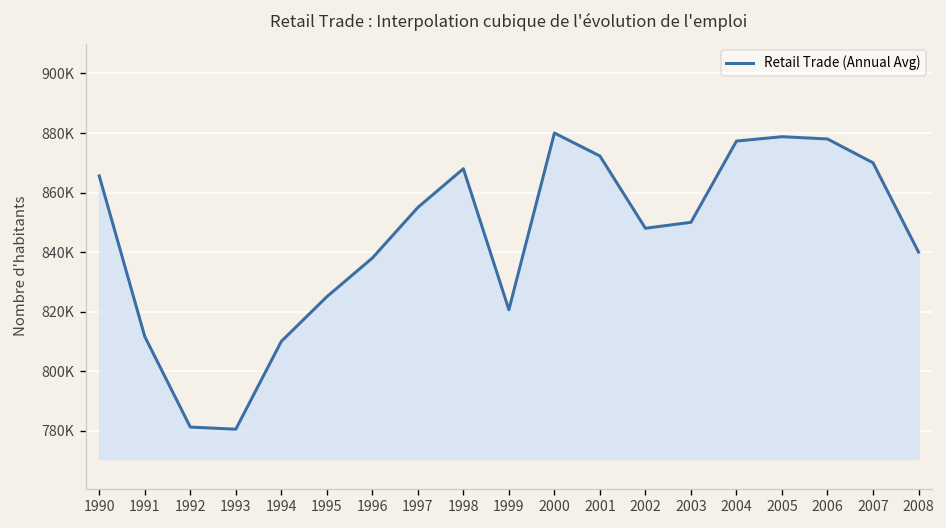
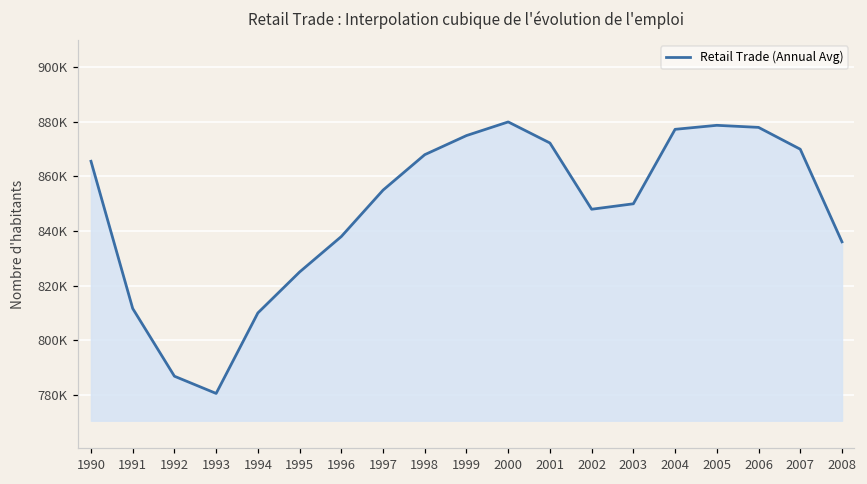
  {
    "1990": 866000,
    "1991": 812000,
-   "1992": 781000,
+   "1992": 787000,
    "1993": 781000,
    "1994": 810000,
    "1995": 825000,
    "1996": 838000,
    "1997": 855000,
    "1998": 868000,
-   "1999": 821000,
+   "1999": 875000,
    "2000": 880000,
    "2001": 872000,
    "2002": 848000,
    "2003": 850000,
    "2004": 877000,
    "2005": 879000,
    "2006": 878000,
    "2007": 870000,
-   "2008": 840000
+   "2008": 836000
  }
